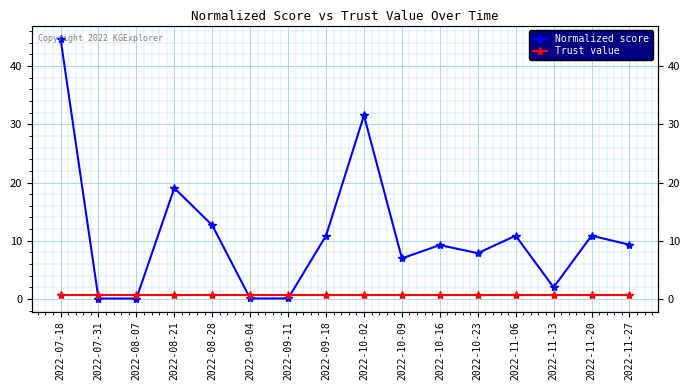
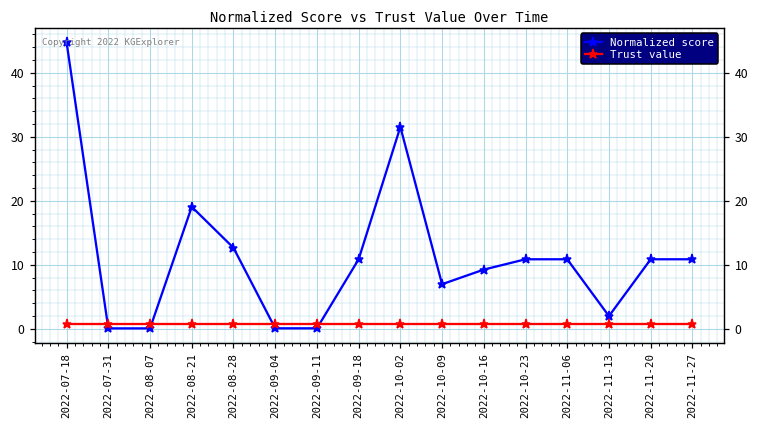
  {
    "Normalized score": {
      "2022-07-31": 0,
      "2022-08-07": 0,
      "2022-08-21": 19,
      "2022-08-28": 13,
      "2022-09-04": 0,
      "2022-09-11": 0,
      "2022-09-18": 11,
      "2022-10-02": 32,
      "2022-10-09": 7,
      "2022-10-16": 9,
-     "2022-10-23": 8,
+     "2022-10-23": 11,
      "2022-11-06": 11,
      "2022-11-13": 2,
      "2022-11-20": 11,
-     "2022-11-27": 9
+     "2022-11-27": 11
    },
    "Trust value": {
      "2022-07-18": 1,
      "2022-07-31": 1,
      "2022-08-07": 1,
      "2022-08-21": 1,
      "2022-08-28": 1,
      "2022-09-04": 1,
      "2022-09-11": 1,
      "2022-09-18": 1,
      "2022-10-02": 1,
      "2022-10-09": 1,
      "2022-10-16": 1,
      "2022-10-23": 1,
      "2022-11-06": 1,
      "2022-11-13": 1,
      "2022-11-20": 1,
      "2022-11-27": 1
    }
  }
